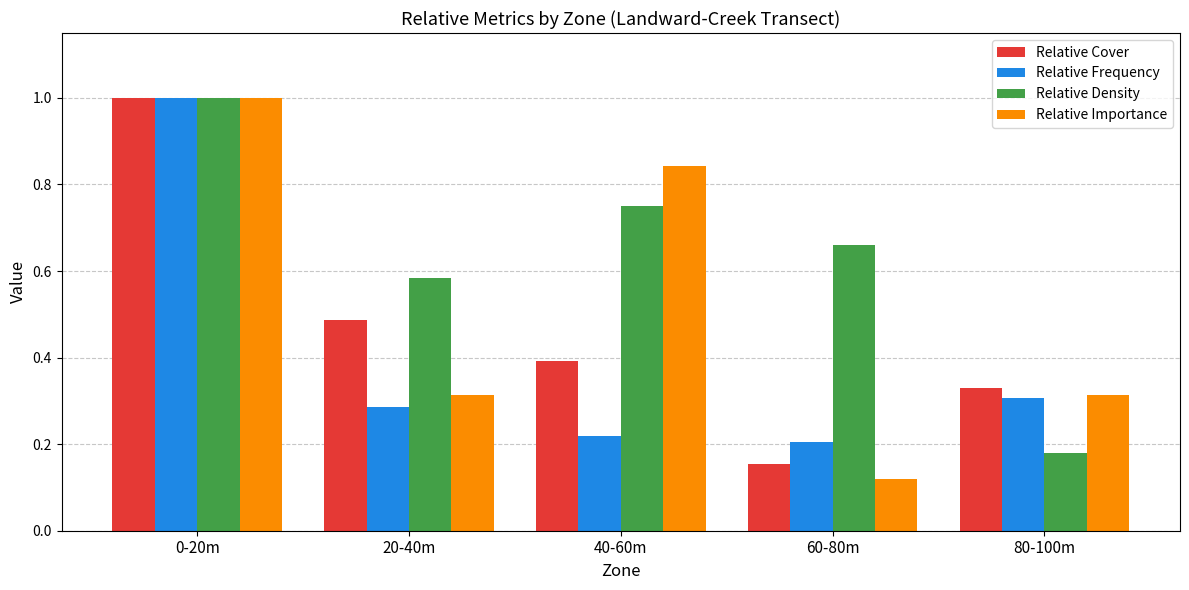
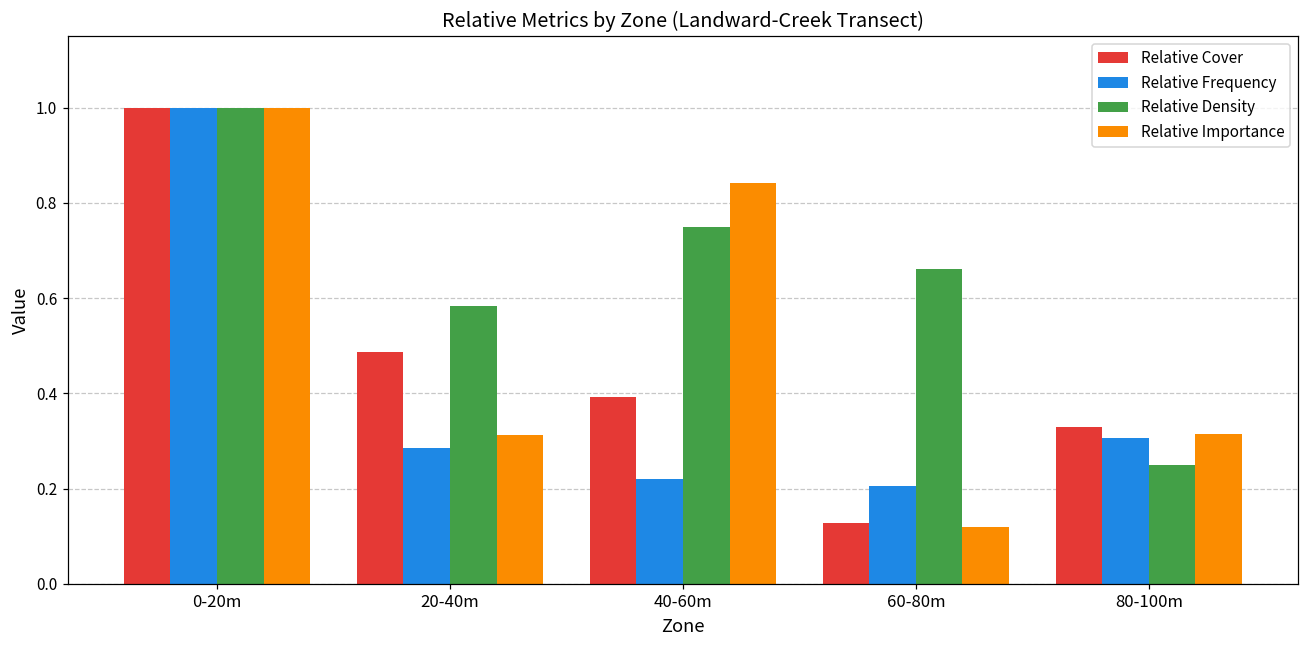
  {
    "Relative Cover": {
      "0-20m": 1.00,
      "20-40m": 0.49,
      "40-60m": 0.39,
-     "60-80m": 0.15,
+     "60-80m": 0.13,
      "80-100m": 0.33
    },
    "Relative Frequency": {
      "0-20m": 1.00,
      "20-40m": 0.29,
      "40-60m": 0.22,
      "60-80m": 0.21,
      "80-100m": 0.31
    },
    "Relative Density": {
      "0-20m": 1.00,
      "20-40m": 0.58,
      "40-60m": 0.75,
      "60-80m": 0.66,
-     "80-100m": 0.18
+     "80-100m": 0.25
    },
    "Relative Importance": {
      "0-20m": 1.00,
      "20-40m": 0.31,
      "40-60m": 0.84,
      "60-80m": 0.12,
      "80-100m": 0.31
    }
  }
